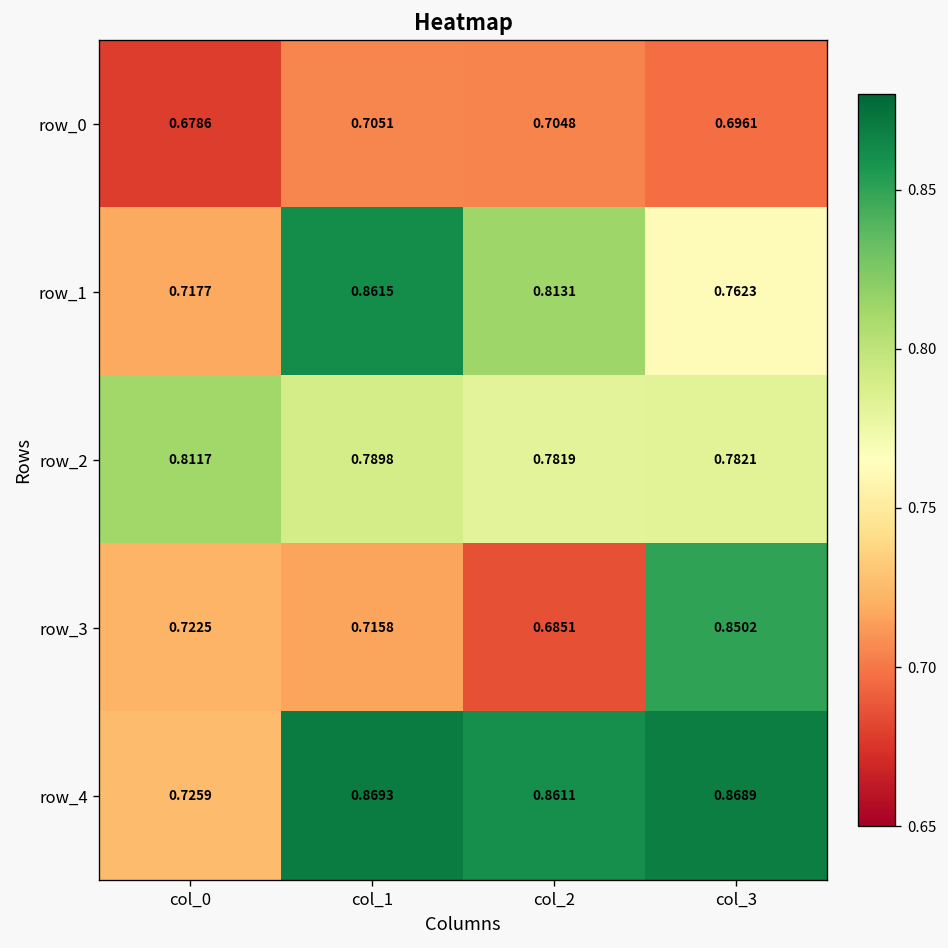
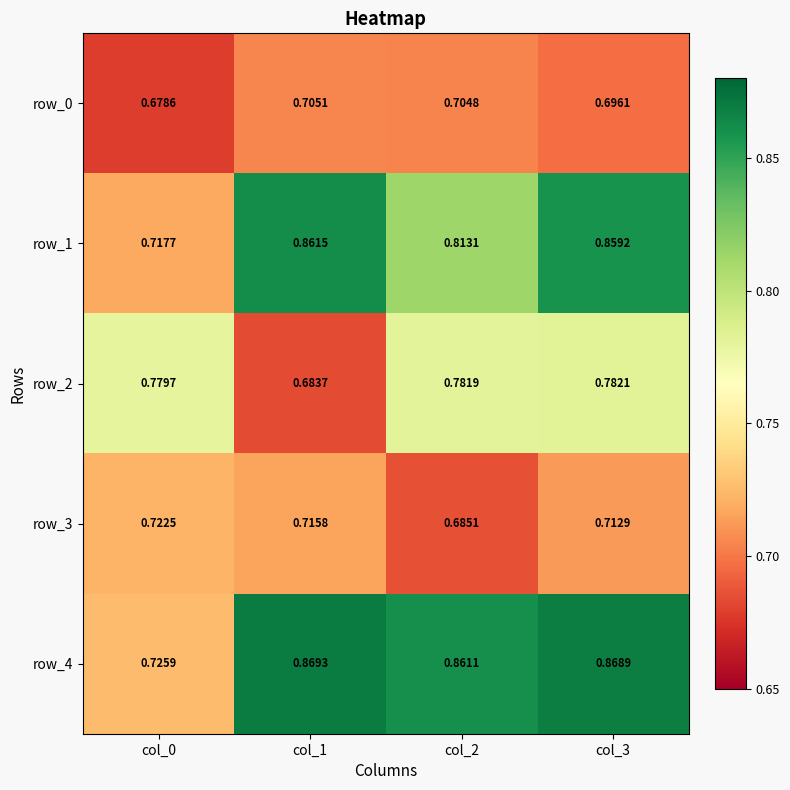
  {
    "row_0": {
      "col_0": 0.6786,
      "col_1": 0.7051,
      "col_2": 0.7048,
      "col_3": 0.6961
    },
    "row_1": {
      "col_0": 0.7177,
      "col_1": 0.8615,
      "col_2": 0.8131,
-     "col_3": 0.7623
+     "col_3": 0.8592
    },
    "row_2": {
-     "col_0": 0.8117,
-     "col_1": 0.7898,
+     "col_0": 0.7797,
+     "col_1": 0.6837,
      "col_2": 0.7819,
      "col_3": 0.7821
    },
    "row_3": {
      "col_0": 0.7225,
      "col_1": 0.7158,
      "col_2": 0.6851,
-     "col_3": 0.8502
+     "col_3": 0.7129
    },
    "row_4": {
      "col_0": 0.7259,
      "col_1": 0.8693,
      "col_2": 0.8611,
      "col_3": 0.8689
    }
  }
